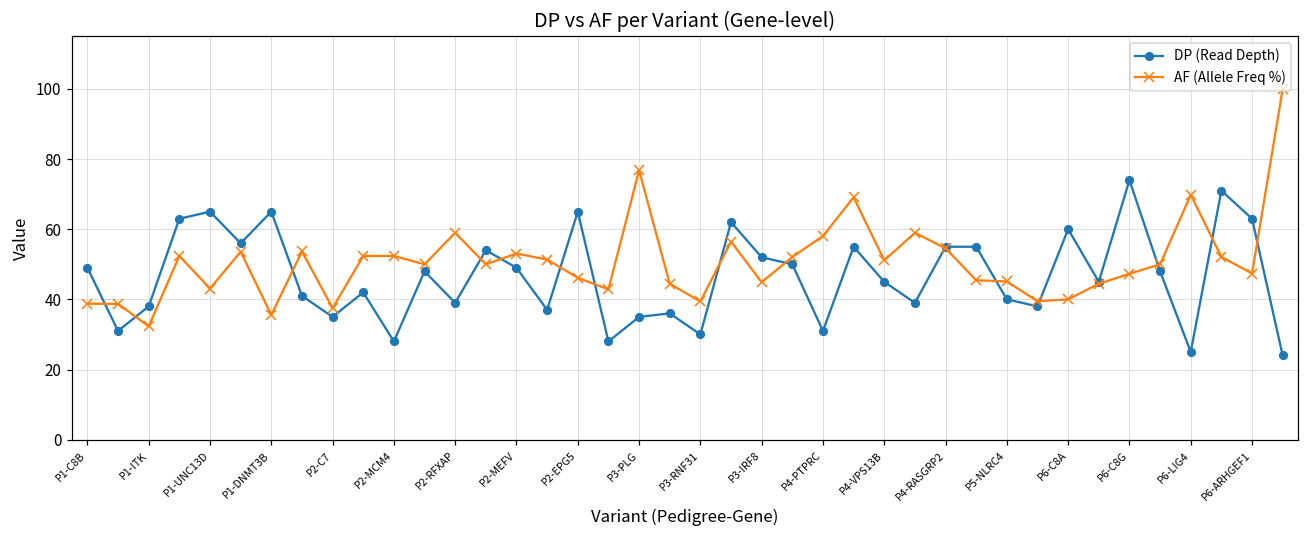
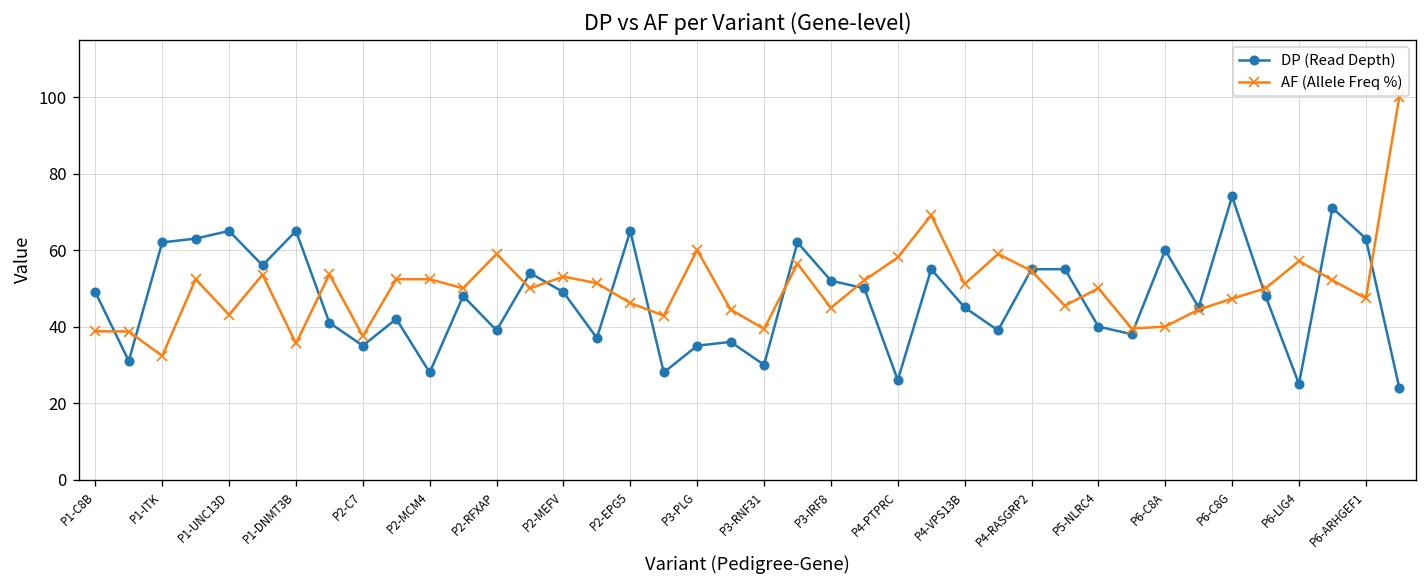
  {
    "DP (Read Depth)": {
      "P1-C8B": 49,
-     "P1-ITK": 38,
+     "P1-ITK": 62,
      "P1-UNC13D": 65,
      "P1-DNMT3B": 65,
      "P2-C7": 35,
      "P2-MCM4": 28,
      "P2-RFXAP": 39,
      "P2-MEFV": 49,
      "P2-EPG5": 65,
      "P3-PLG": 35,
      "P3-RNF31": 30,
      "P3-IRF8": 52,
-     "P4-PTPRC": 31,
+     "P4-PTPRC": 26,
      "P4-VPS13B": 45,
      "P5-NLRC4": 40,
      "P6-C8A": 60,
      "P6-C8G": 74,
      "P6-LIG4": 25,
      "P6-ARHGEF1": 63
    },
    "AF (Allele Freq %)": {
      "P1-C8B": 39,
      "P1-ITK": 32,
      "P1-UNC13D": 43,
      "P1-DNMT3B": 36,
      "P2-C7": 38,
      "P2-MCM4": 52,
      "P2-RFXAP": 59,
      "P2-MEFV": 53,
      "P2-EPG5": 46,
-     "P3-PLG": 77,
+     "P3-PLG": 60,
      "P3-RNF31": 39,
      "P3-IRF8": 45,
      "P4-PTPRC": 58,
      "P4-VPS13B": 51,
-     "P5-NLRC4": 45,
+     "P5-NLRC4": 50,
      "P6-C8A": 40,
      "P6-C8G": 47,
-     "P6-LIG4": 70,
+     "P6-LIG4": 57,
      "P6-ARHGEF1": 47
    }
  }
